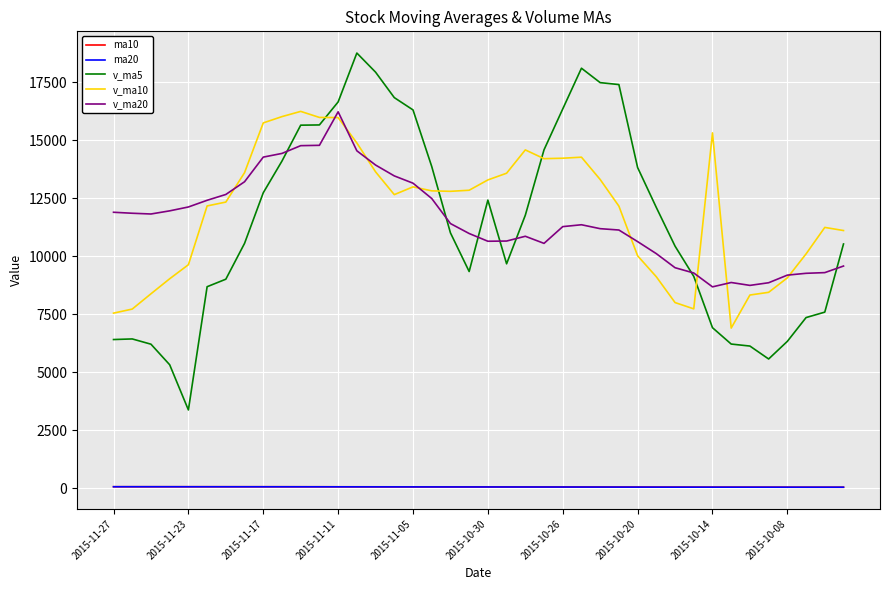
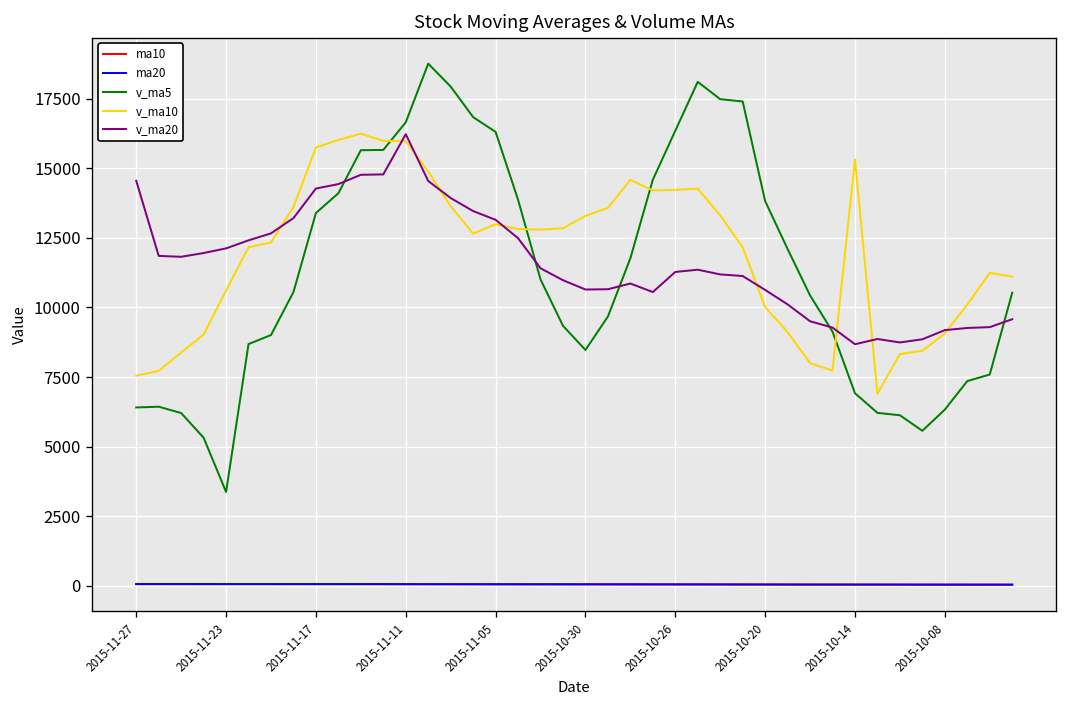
  {
    "ma20": {
      "2015-11-27": 100,
      "2015-11-23": 100,
      "2015-11-17": 100,
      "2015-11-11": 100,
      "2015-11-05": 100,
      "2015-10-30": 100,
      "2015-10-26": 100,
      "2015-10-20": 100,
      "2015-10-08": 0
    },
    "v_ma5": {
      "2015-11-27": 6400,
      "2015-11-23": 3400,
-     "2015-11-17": 12700,
+     "2015-11-17": 13400,
      "2015-11-11": 16600,
      "2015-11-05": 16300,
-     "2015-10-30": 12400,
+     "2015-10-30": 8500,
      "2015-10-26": 16300,
      "2015-10-20": 13800,
      "2015-10-14": 6900,
      "2015-10-08": 6300
    },
    "v_ma10": {
      "2015-11-27": 7500,
-     "2015-11-23": 9600,
+     "2015-11-23": 10600,
      "2015-11-17": 15700,
      "2015-11-11": 16000,
      "2015-11-05": 13000,
      "2015-10-30": 13300,
      "2015-10-26": 14200,
      "2015-10-20": 10000,
      "2015-10-14": 15300,
      "2015-10-08": 9100
    },
    "v_ma20": {
-     "2015-11-27": 11900,
+     "2015-11-27": 14500,
      "2015-11-23": 12100,
      "2015-11-17": 14300,
      "2015-11-11": 16200,
      "2015-11-05": 13100,
      "2015-10-30": 10600,
      "2015-10-26": 11300,
      "2015-10-20": 10600,
      "2015-10-14": 8700,
      "2015-10-08": 9200
    }
  }
